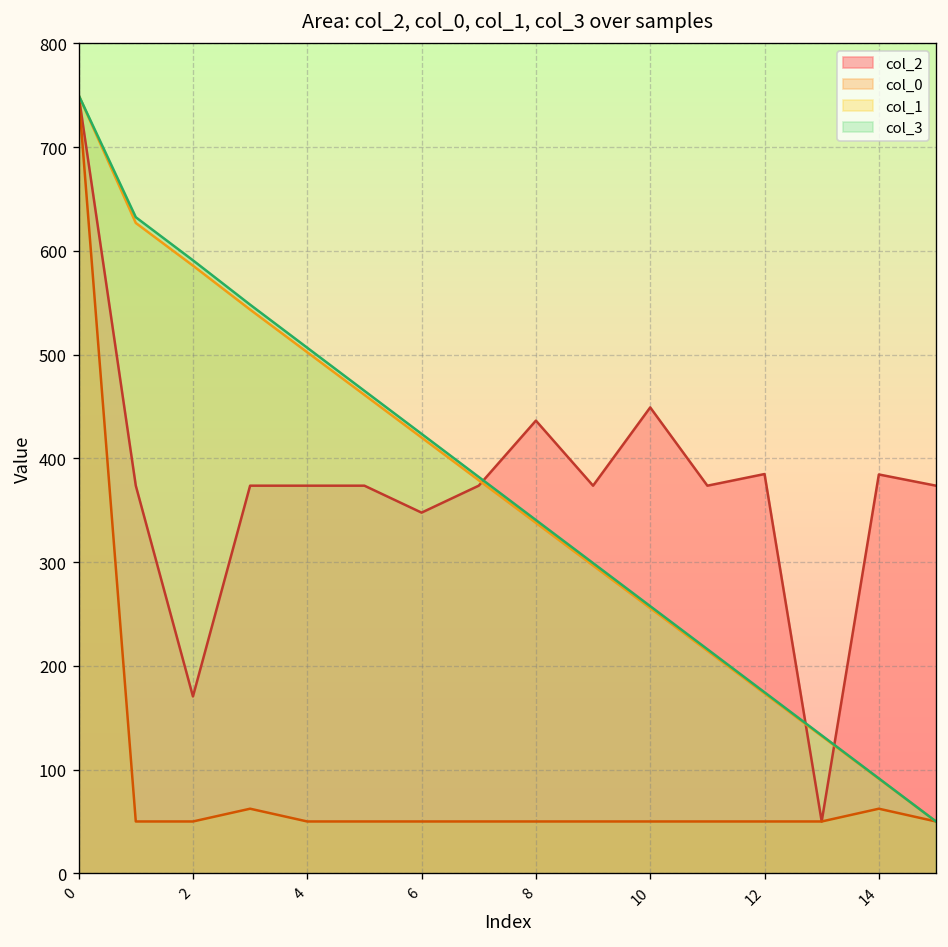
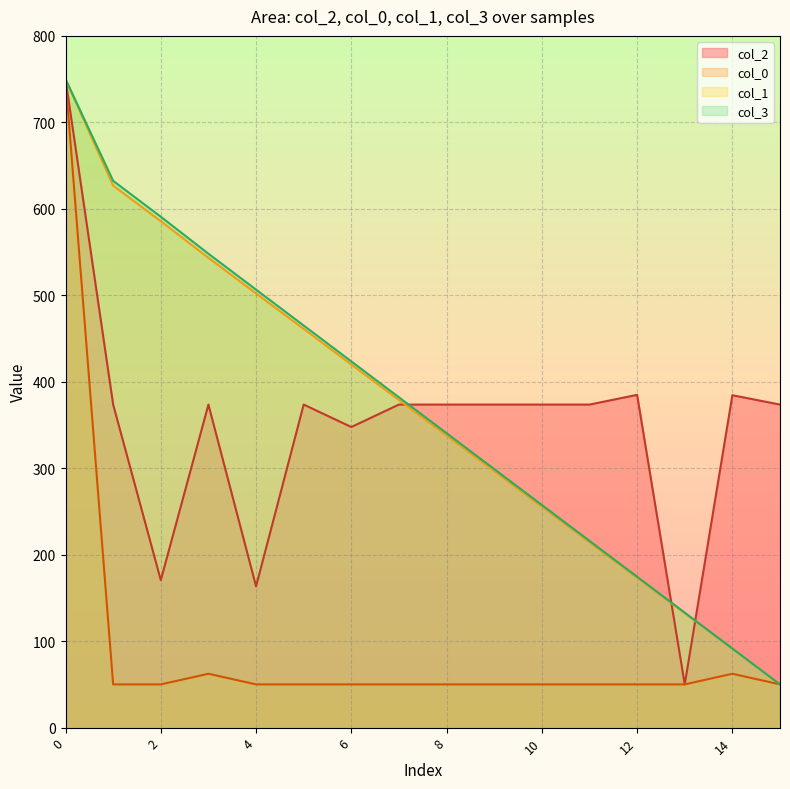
  {
    "col_2": {
      "2": 170,
-     "4": 370,
+     "4": 160,
      "6": 350,
-     "8": 440,
-     "10": 450,
+     "8": 370,
+     "10": 370,
      "12": 380,
      "14": 380
    },
    "col_3": {
      "2": 590,
      "4": 510,
      "6": 420
    }
  }
